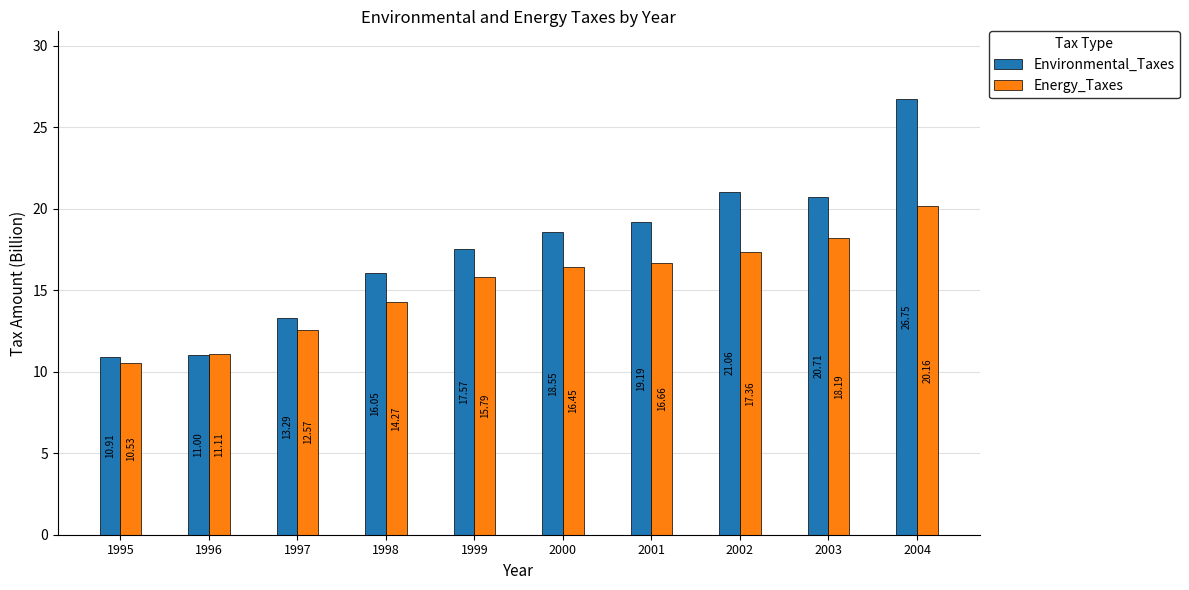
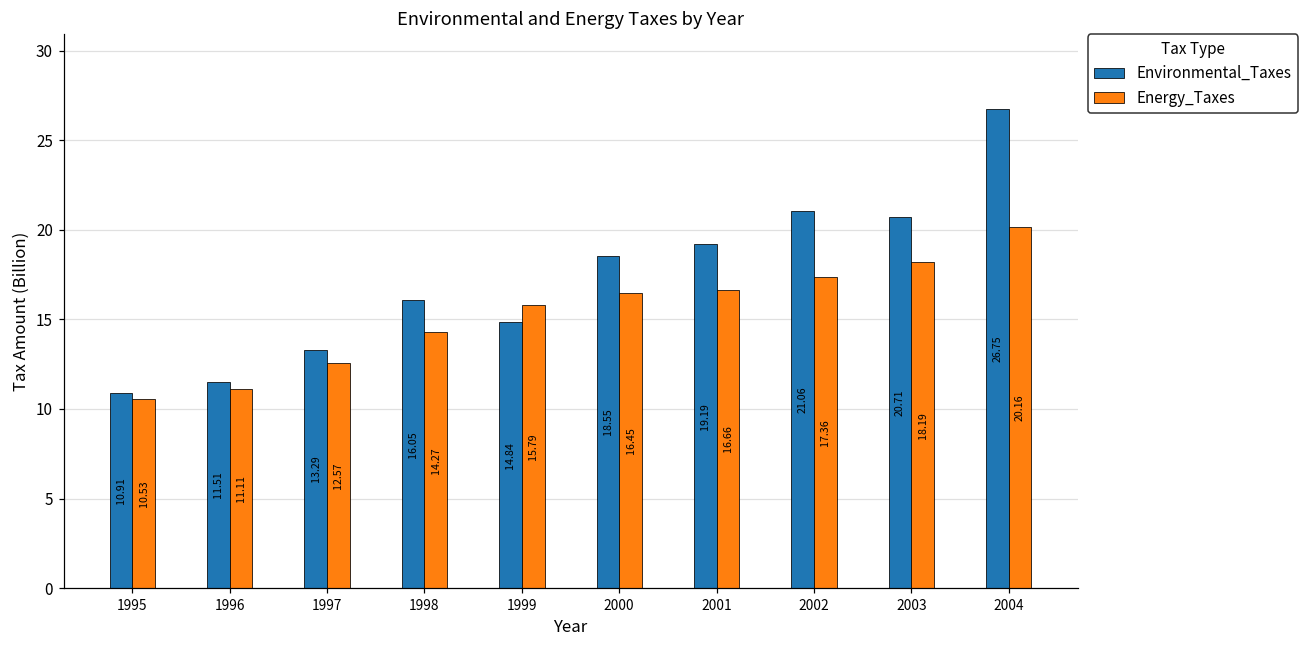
  {
    "Environmental_Taxes": {
      "1995": 10.91,
-     "1996": 11.00,
+     "1996": 11.51,
      "1997": 13.29,
      "1998": 16.05,
-     "1999": 17.57,
+     "1999": 14.84,
      "2000": 18.55,
      "2001": 19.19,
      "2002": 21.06,
      "2003": 20.71,
      "2004": 26.75
    },
    "Energy_Taxes": {
      "1995": 10.53,
      "1996": 11.11,
      "1997": 12.57,
      "1998": 14.27,
      "1999": 15.79,
      "2000": 16.45,
      "2001": 16.66,
      "2002": 17.36,
      "2003": 18.19,
      "2004": 20.16
    }
  }
